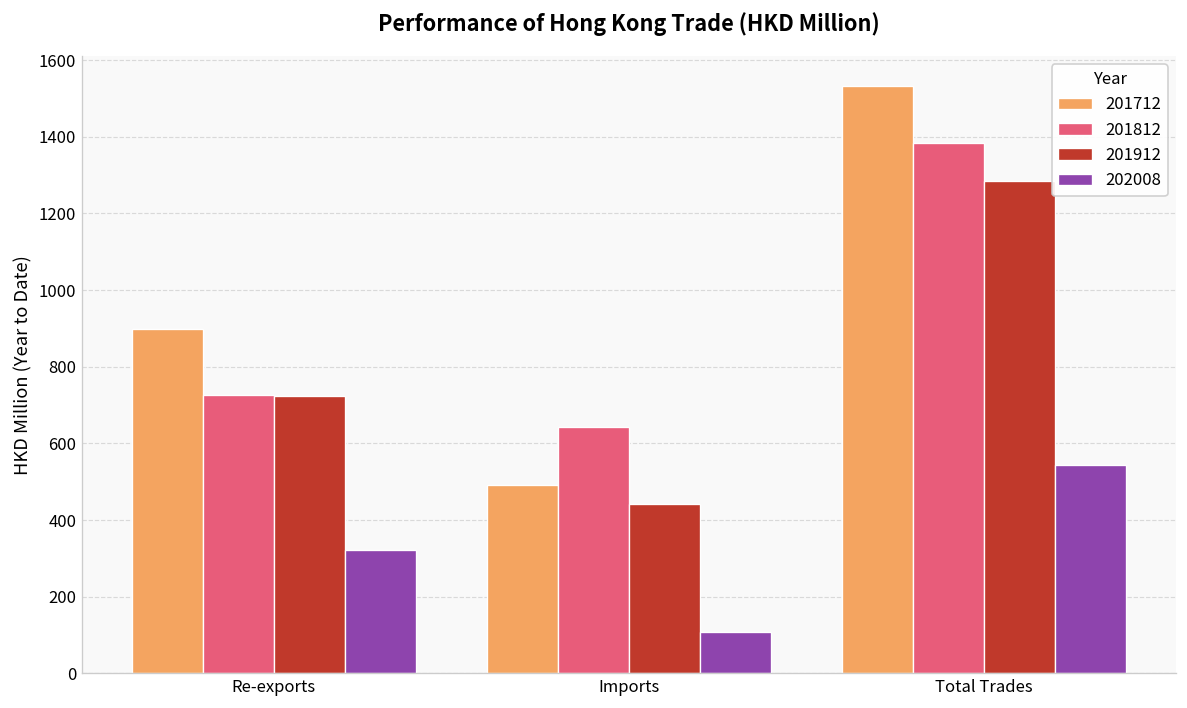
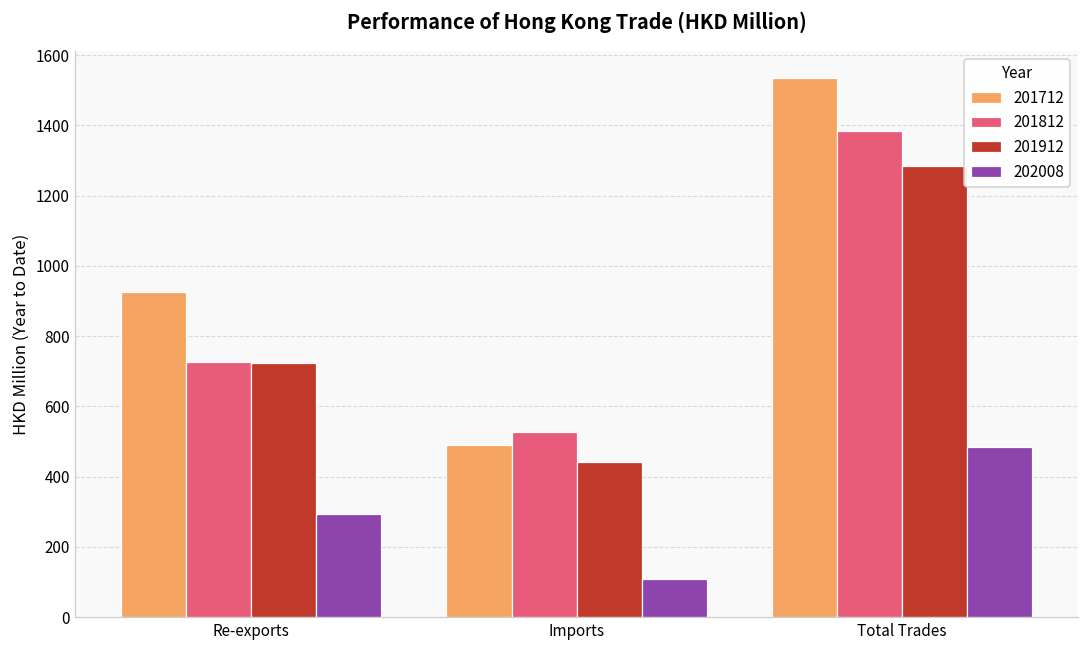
  {
    "201712": {
-     "Re-exports": 900,
+     "Re-exports": 930,
      "Imports": 490,
      "Total Trades": 1530
    },
    "201812": {
      "Re-exports": 730,
-     "Imports": 640,
+     "Imports": 530,
      "Total Trades": 1380
    },
    "201912": {
      "Re-exports": 720,
      "Imports": 440,
      "Total Trades": 1280
    },
    "202008": {
-     "Re-exports": 320,
+     "Re-exports": 290,
      "Imports": 110,
-     "Total Trades": 540
+     "Total Trades": 480
    }
  }
